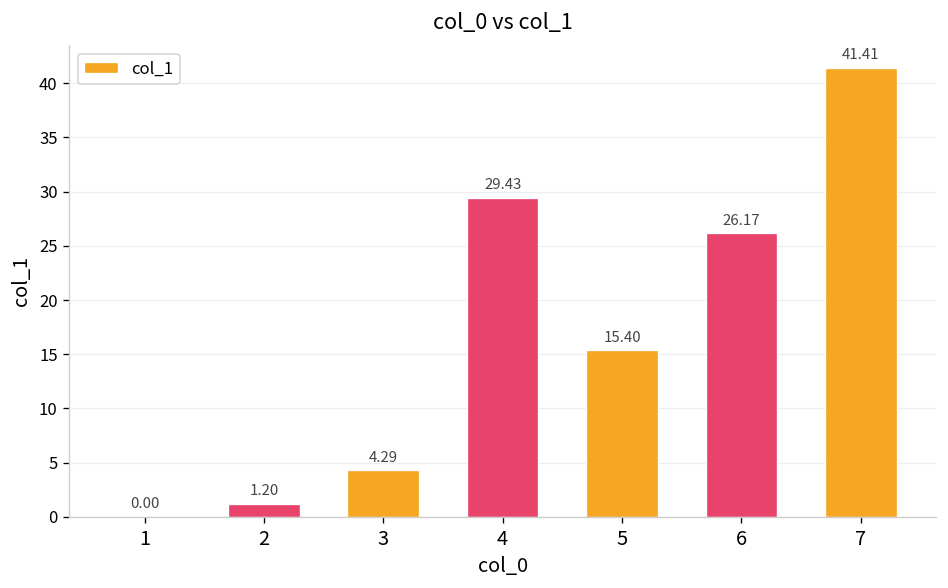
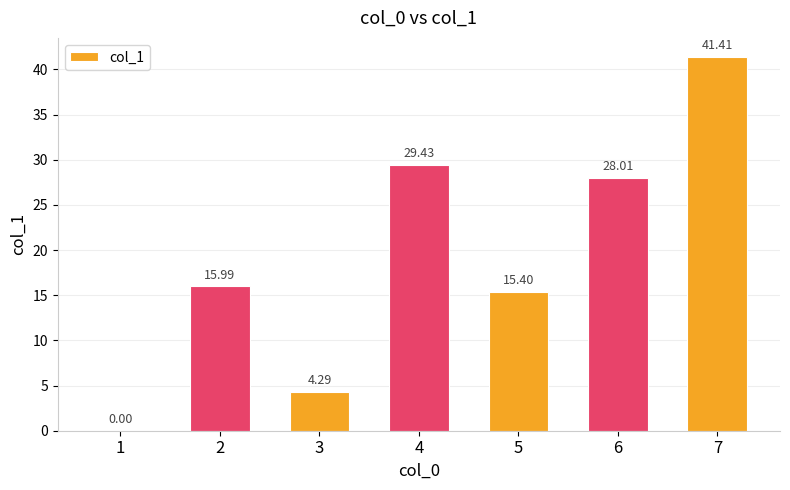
  {
    "1": 0.00,
-   "2": 1.20,
+   "2": 15.99,
    "3": 4.29,
    "4": 29.43,
    "5": 15.40,
-   "6": 26.17,
+   "6": 28.01,
    "7": 41.41
  }
